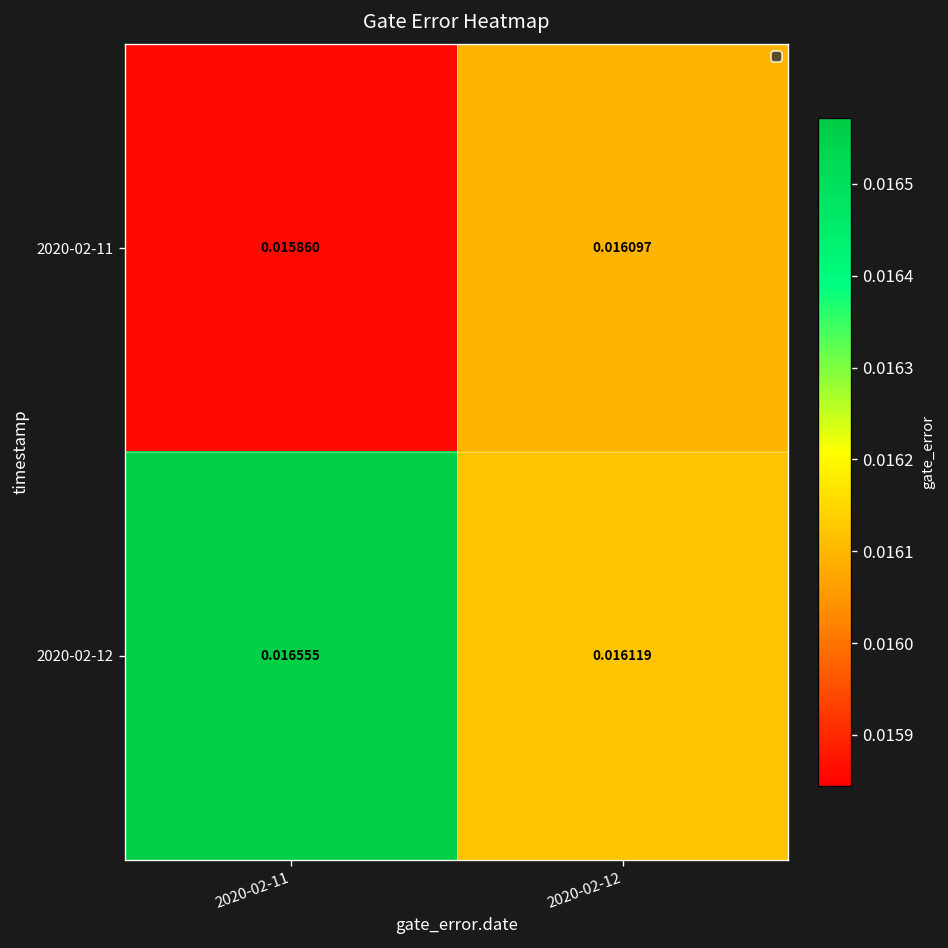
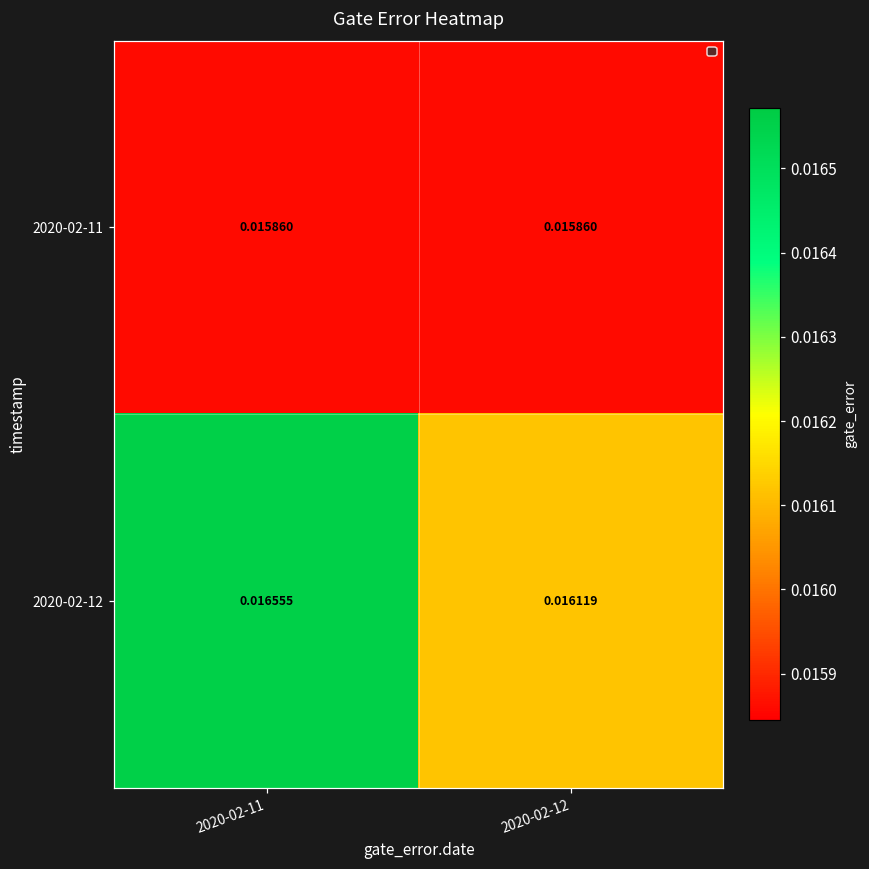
  {
    "2020-02-11": {
      "2020-02-11": 0.015860,
-     "2020-02-12": 0.016097
+     "2020-02-12": 0.015860
    },
    "2020-02-12": {
      "2020-02-11": 0.016555,
      "2020-02-12": 0.016119
    }
  }
